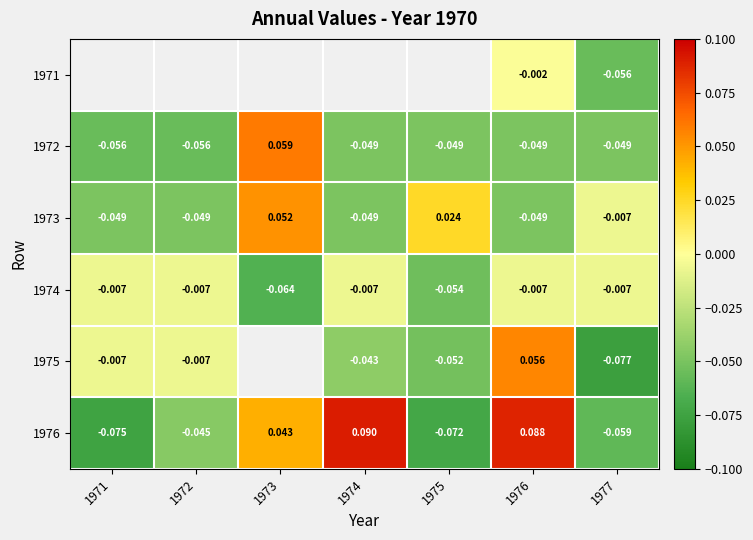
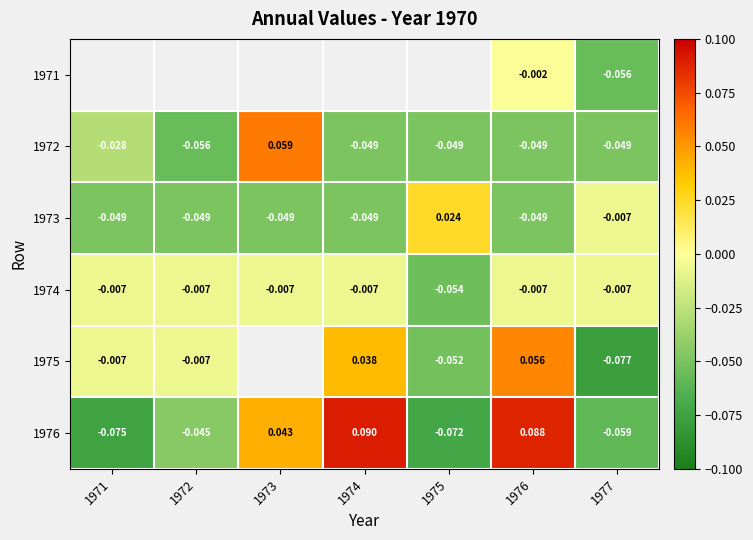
  {
    "1971": {
      "1976": -0.002,
      "1977": -0.056
    },
    "1972": {
-     "1971": -0.056,
+     "1971": -0.028,
      "1972": -0.056,
      "1973": 0.059,
      "1974": -0.049,
      "1975": -0.049,
      "1976": -0.049,
      "1977": -0.049
    },
    "1973": {
      "1971": -0.049,
      "1972": -0.049,
-     "1973": 0.052,
+     "1973": -0.049,
      "1974": -0.049,
      "1975": 0.024,
      "1976": -0.049,
      "1977": -0.007
    },
    "1974": {
      "1971": -0.007,
      "1972": -0.007,
-     "1973": -0.064,
+     "1973": -0.007,
      "1974": -0.007,
      "1975": -0.054,
      "1976": -0.007,
      "1977": -0.007
    },
    "1975": {
      "1971": -0.007,
      "1972": -0.007,
-     "1974": -0.043,
+     "1974": 0.038,
      "1975": -0.052,
      "1976": 0.056,
      "1977": -0.077
    },
    "1976": {
      "1971": -0.075,
      "1972": -0.045,
      "1973": 0.043,
      "1974": 0.090,
      "1975": -0.072,
      "1976": 0.088,
      "1977": -0.059
    }
  }
